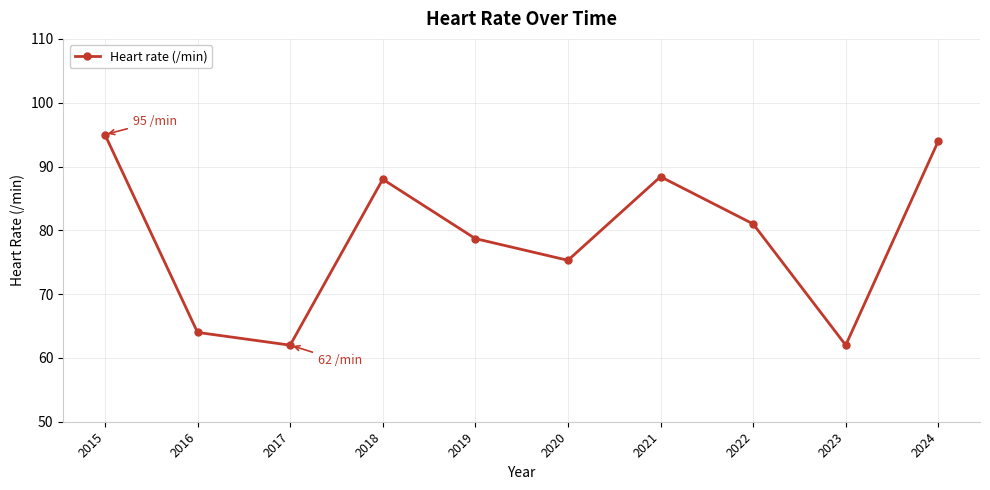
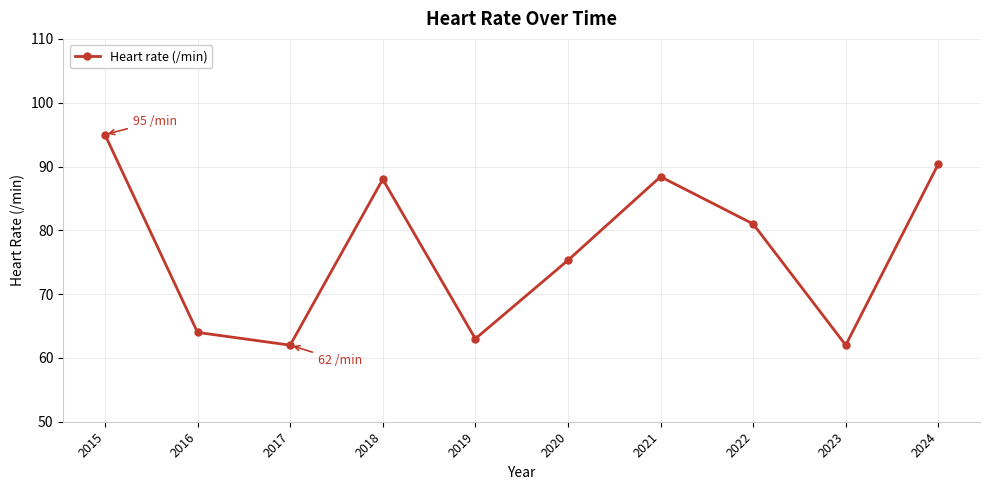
  {
    "2016": 64,
    "2018": 88,
-   "2019": 79,
+   "2019": 63,
    "2020": 75,
    "2021": 88,
    "2022": 81,
    "2023": 62,
-   "2024": 94
+   "2024": 90
  }
